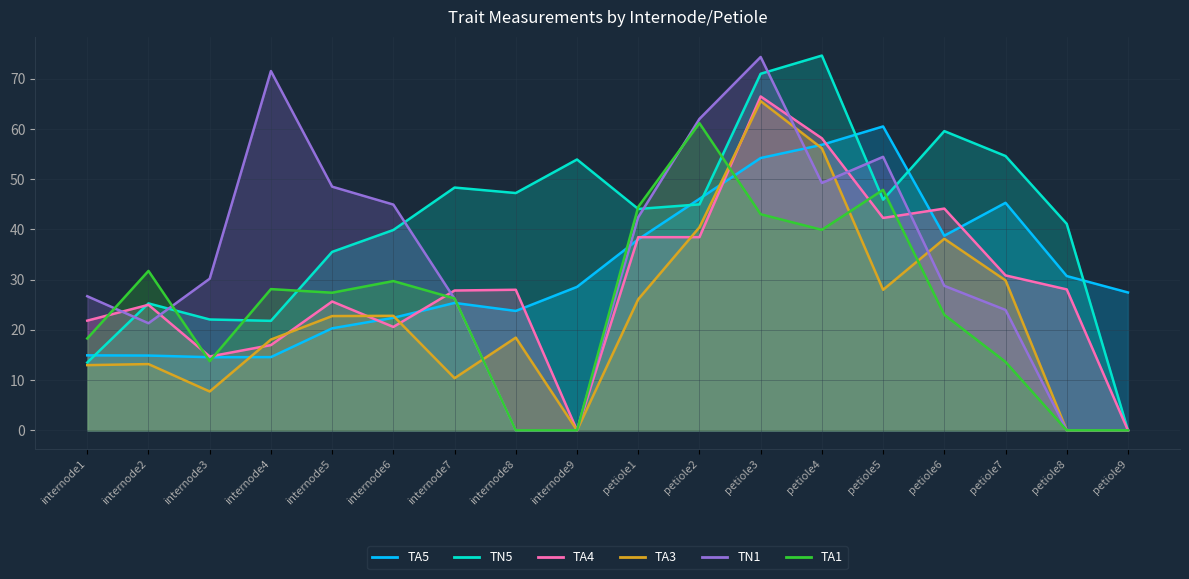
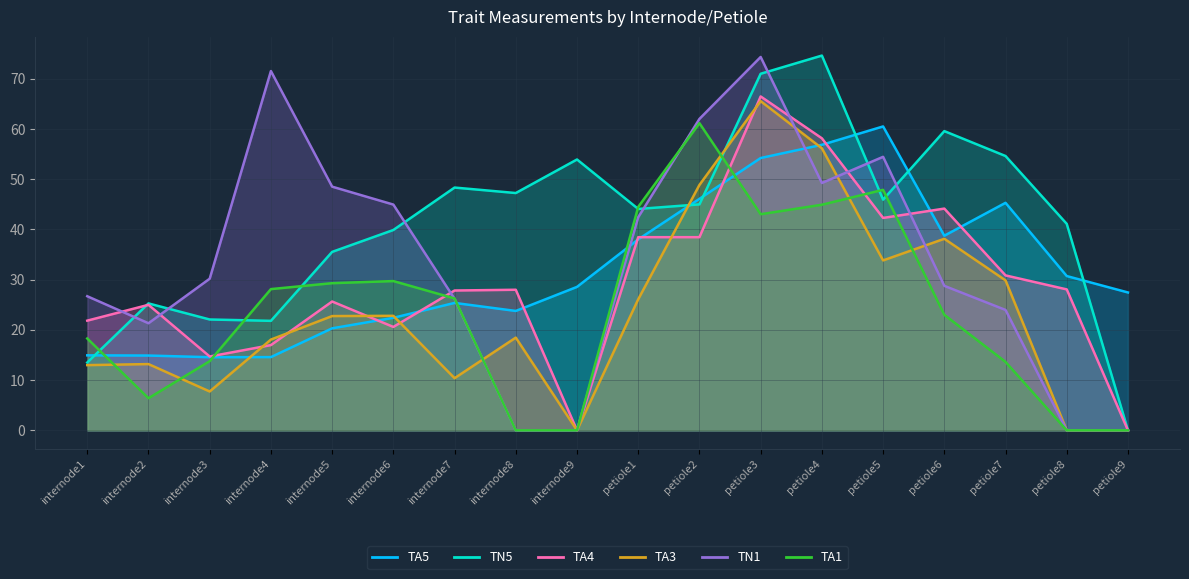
  {
    "TA3": {
      "internode1": 13,
      "internode2": 13,
      "internode3": 8,
      "internode4": 18,
      "internode5": 23,
      "internode7": 10,
      "internode8": 18,
      "petiole1": 26,
-     "petiole2": 40,
+     "petiole2": 49,
      "petiole3": 66,
      "petiole4": 56,
-     "petiole5": 28,
+     "petiole5": 34,
      "petiole6": 38,
      "petiole7": 30
    },
    "TA1": {
      "internode1": 18,
-     "internode2": 32,
+     "internode2": 6,
      "internode3": 14,
      "internode4": 28,
-     "internode5": 27,
+     "internode5": 29,
      "internode6": 30,
      "petiole2": 61,
      "petiole3": 43,
-     "petiole4": 40,
+     "petiole4": 45,
      "petiole5": 48,
      "petiole6": 23,
      "petiole7": 14
    }
  }
